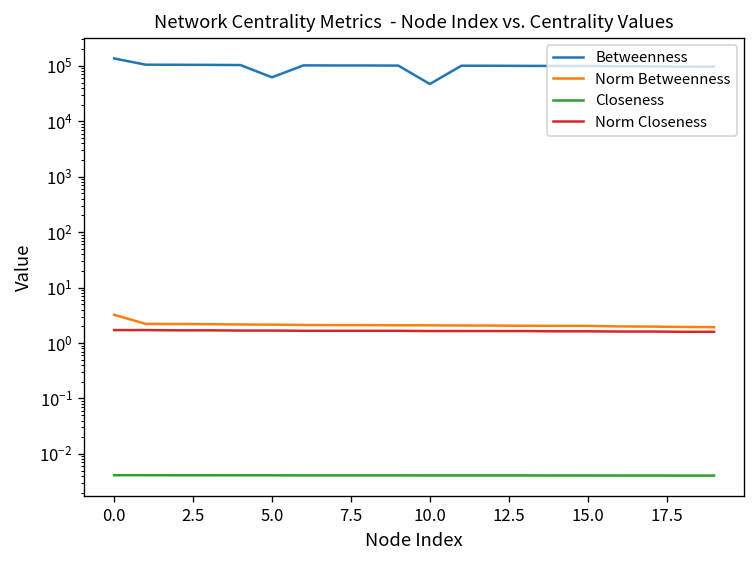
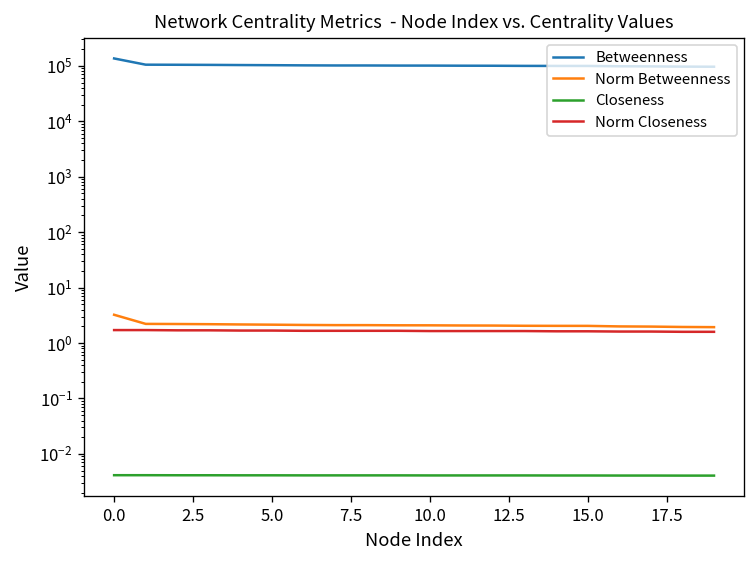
  {
    "Betweenness": {
      "0.0": 140000,
-     "5.0": 60000,
-     "10.0": 50000
+     "5.0": 100000,
+     "10.0": 100000
    },
    "Norm Betweenness": {
      "0.0": 3,
      "5.0": 2,
      "10.0": 2,
      "15.0": 2
    },
    "Closeness": {
      "0.0": 0.004,
      "5.0": 0.004,
      "10.0": 0.004,
      "15.0": 0.004
    },
    "Norm Closeness": {
      "0.0": 1.7,
      "5.0": 1.7,
      "10.0": 1.6,
      "15.0": 1.6
    }
  }
